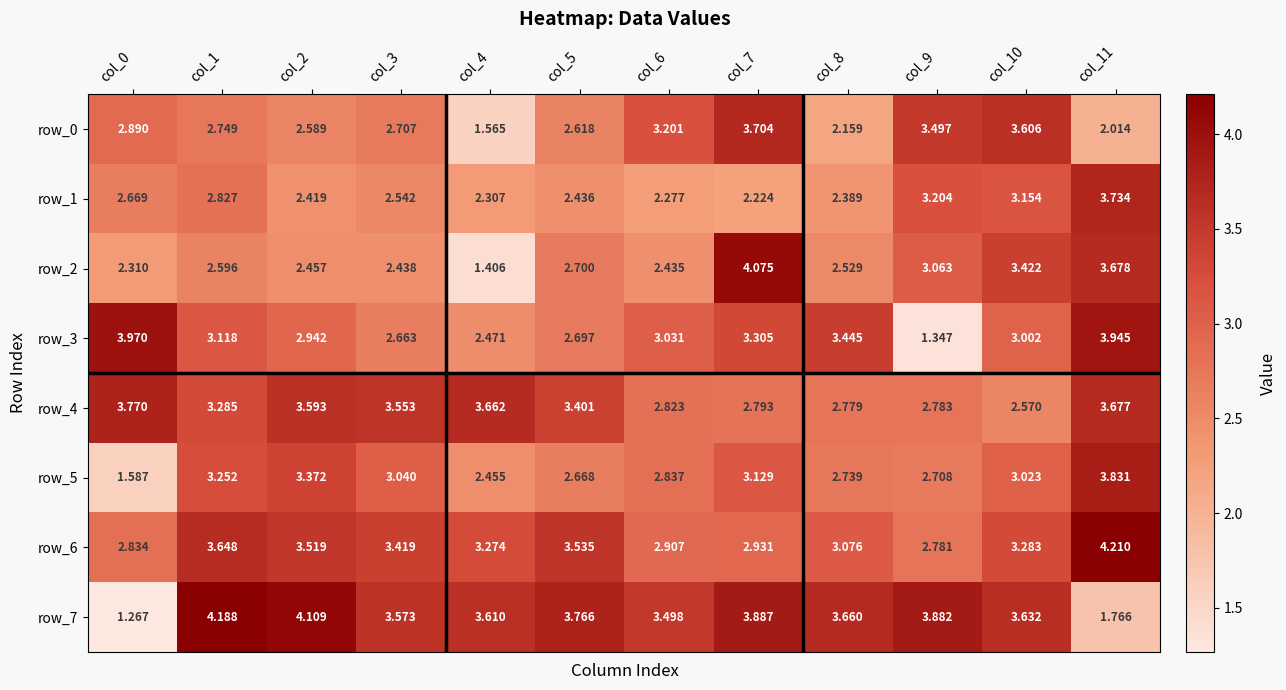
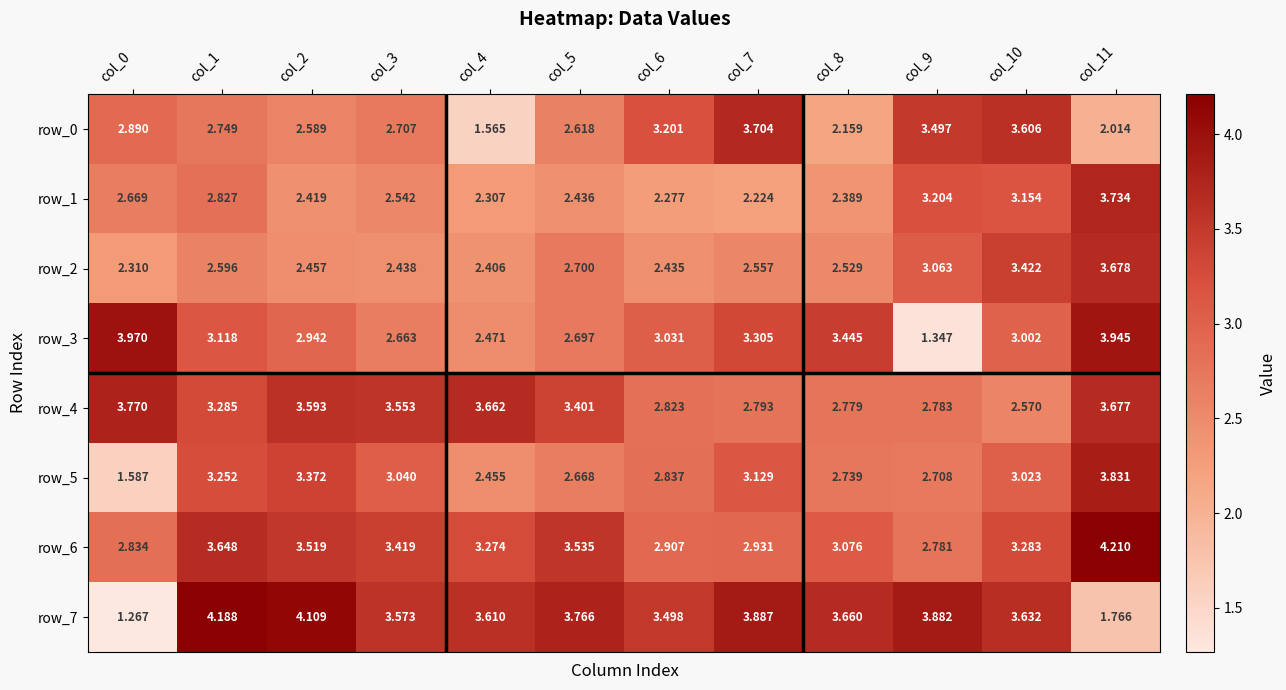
  {
    "row_0": {
      "col_0": 2.890,
      "col_1": 2.749,
      "col_2": 2.589,
      "col_3": 2.707,
      "col_4": 1.565,
      "col_5": 2.618,
      "col_6": 3.201,
      "col_7": 3.704,
      "col_8": 2.159,
      "col_9": 3.497,
      "col_10": 3.606,
      "col_11": 2.014
    },
    "row_1": {
      "col_0": 2.669,
      "col_1": 2.827,
      "col_2": 2.419,
      "col_3": 2.542,
      "col_4": 2.307,
      "col_5": 2.436,
      "col_6": 2.277,
      "col_7": 2.224,
      "col_8": 2.389,
      "col_9": 3.204,
      "col_10": 3.154,
      "col_11": 3.734
    },
    "row_2": {
      "col_0": 2.310,
      "col_1": 2.596,
      "col_2": 2.457,
      "col_3": 2.438,
-     "col_4": 1.406,
+     "col_4": 2.406,
      "col_5": 2.700,
      "col_6": 2.435,
-     "col_7": 4.075,
+     "col_7": 2.557,
      "col_8": 2.529,
      "col_9": 3.063,
      "col_10": 3.422,
      "col_11": 3.678
    },
    "row_3": {
      "col_0": 3.970,
      "col_1": 3.118,
      "col_2": 2.942,
      "col_3": 2.663,
      "col_4": 2.471,
      "col_5": 2.697,
      "col_6": 3.031,
      "col_7": 3.305,
      "col_8": 3.445,
      "col_9": 1.347,
      "col_10": 3.002,
      "col_11": 3.945
    },
    "row_4": {
      "col_0": 3.770,
      "col_1": 3.285,
      "col_2": 3.593,
      "col_3": 3.553,
      "col_4": 3.662,
      "col_5": 3.401,
      "col_6": 2.823,
      "col_7": 2.793,
      "col_8": 2.779,
      "col_9": 2.783,
      "col_10": 2.570,
      "col_11": 3.677
    },
    "row_5": {
      "col_0": 1.587,
      "col_1": 3.252,
      "col_2": 3.372,
      "col_3": 3.040,
      "col_4": 2.455,
      "col_5": 2.668,
      "col_6": 2.837,
      "col_7": 3.129,
      "col_8": 2.739,
      "col_9": 2.708,
      "col_10": 3.023,
      "col_11": 3.831
    },
    "row_6": {
      "col_0": 2.834,
      "col_1": 3.648,
      "col_2": 3.519,
      "col_3": 3.419,
      "col_4": 3.274,
      "col_5": 3.535,
      "col_6": 2.907,
      "col_7": 2.931,
      "col_8": 3.076,
      "col_9": 2.781,
      "col_10": 3.283,
      "col_11": 4.210
    },
    "row_7": {
      "col_0": 1.267,
      "col_1": 4.188,
      "col_2": 4.109,
      "col_3": 3.573,
      "col_4": 3.610,
      "col_5": 3.766,
      "col_6": 3.498,
      "col_7": 3.887,
      "col_8": 3.660,
      "col_9": 3.882,
      "col_10": 3.632,
      "col_11": 1.766
    }
  }
